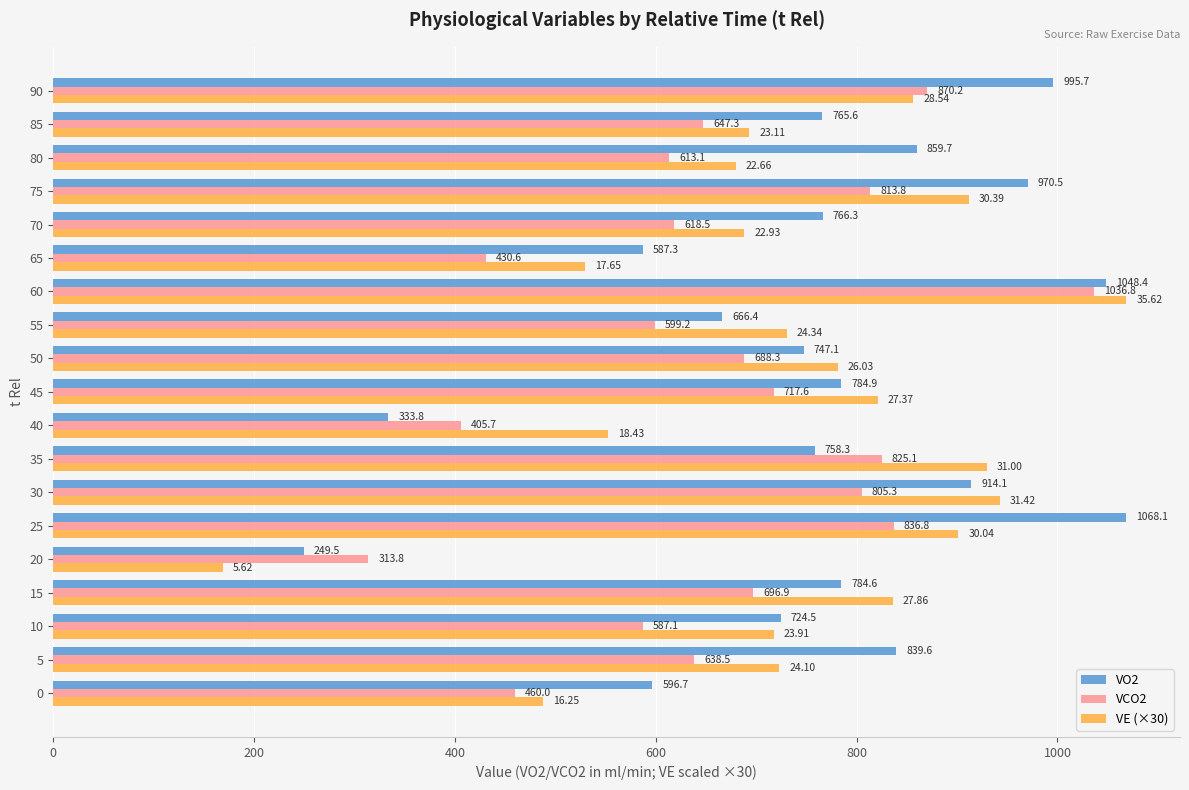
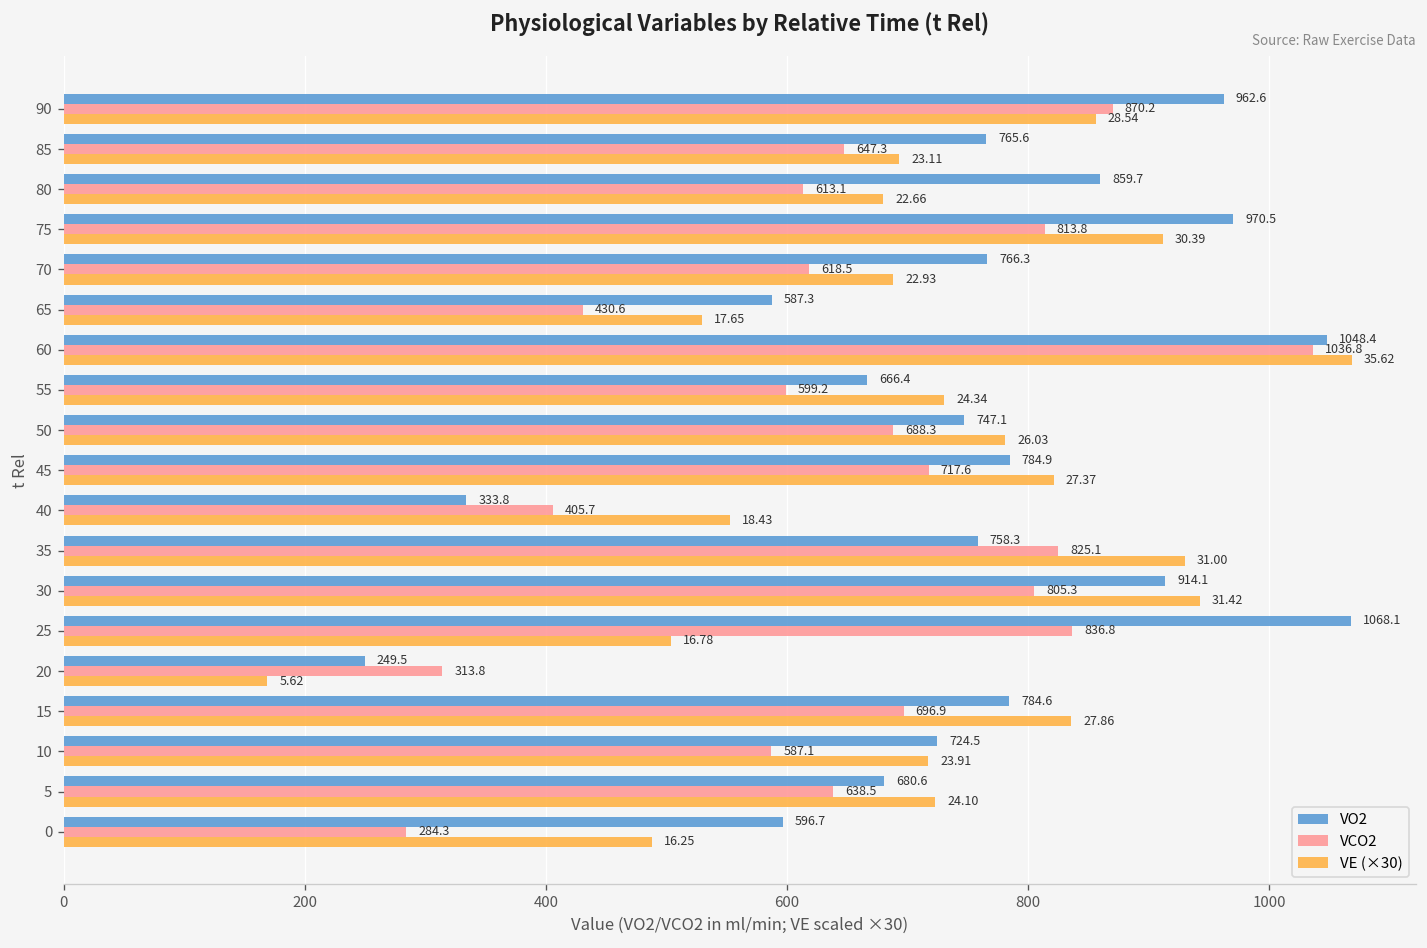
  {
    "VO2": {
-     "90": 995.7,
+     "90": 962.6,
      "85": 765.6,
      "80": 859.7,
      "75": 970.5,
      "70": 766.3,
      "65": 587.3,
      "60": 1048.4,
      "55": 666.4,
      "50": 747.1,
      "45": 784.9,
      "40": 333.8,
      "35": 758.3,
      "30": 914.1,
      "25": 1068.1,
      "20": 249.5,
      "15": 784.6,
      "10": 724.5,
-     "5": 839.6,
+     "5": 680.6,
      "0": 596.7
    },
    "VCO2": {
      "90": 870.2,
      "85": 647.3,
      "80": 613.1,
      "75": 813.8,
      "70": 618.5,
      "65": 430.6,
      "60": 1036.8,
      "55": 599.2,
      "50": 688.3,
      "45": 717.6,
      "40": 405.7,
      "35": 825.1,
      "30": 805.3,
      "25": 836.8,
      "20": 313.8,
      "15": 696.9,
      "10": 587.1,
      "5": 638.5,
-     "0": 460.0
+     "0": 284.3
    },
    "VE (×30)": {
-     "25": 30.04
+     "25": 16.78
    }
  }
